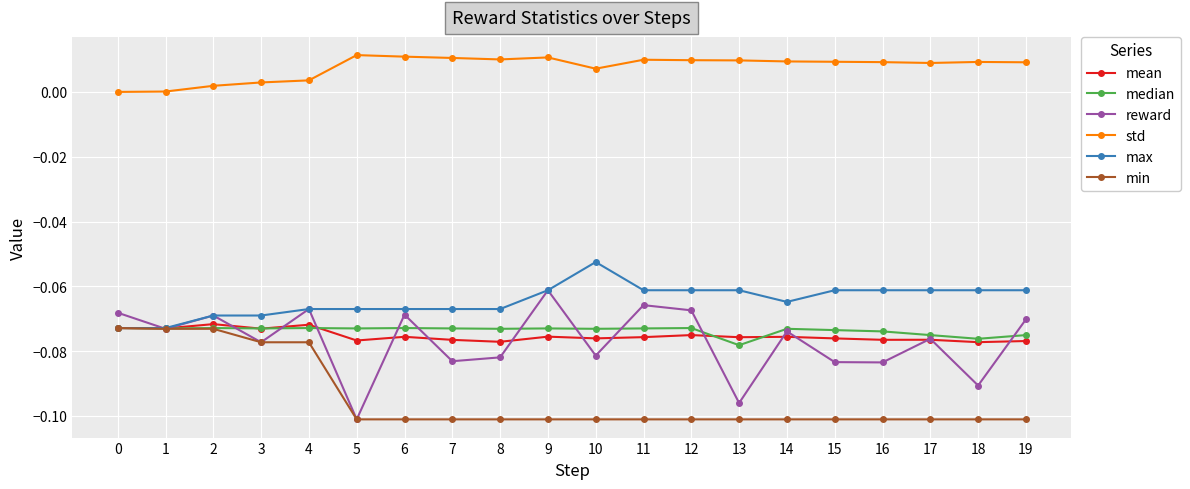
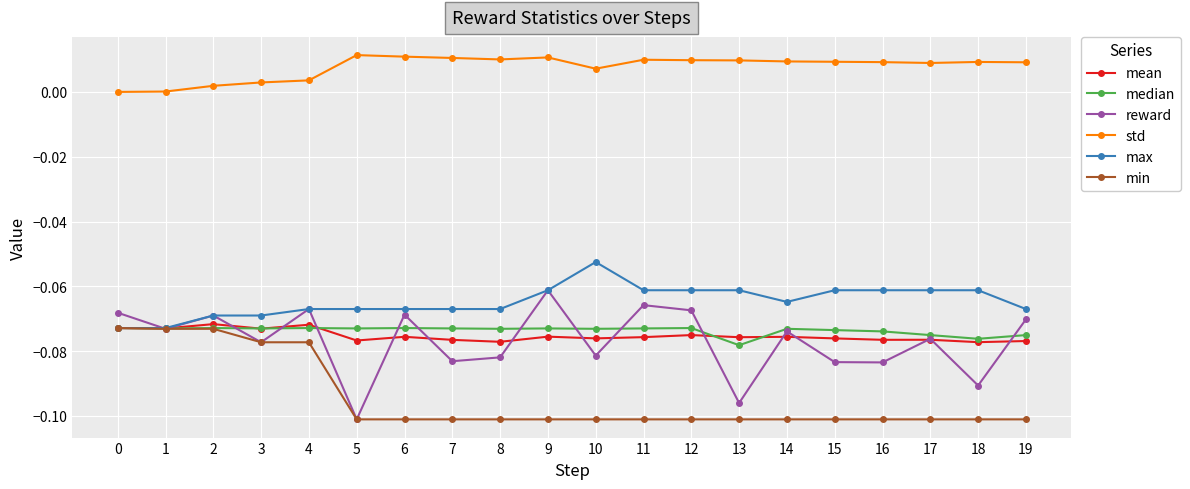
  {
    "mean": {
      "2": -0.072,
      "4": -0.072,
      "5": -0.077,
      "6": -0.076,
      "7": -0.077,
      "8": -0.077,
      "9": -0.076,
      "10": -0.076,
      "11": -0.076,
      "12": -0.075,
      "13": -0.076,
      "14": -0.076,
      "15": -0.076,
      "16": -0.076,
      "18": -0.077,
      "19": -0.077
    },
    "median": {
      "4": -0.073,
      "5": -0.073,
      "6": -0.073,
      "7": -0.073,
      "8": -0.073,
      "9": -0.073,
      "10": -0.073,
      "11": -0.073,
      "12": -0.073,
      "13": -0.078,
      "14": -0.073,
      "15": -0.074,
      "16": -0.074,
      "17": -0.075,
      "18": -0.076,
      "19": -0.075
    },
    "reward": {
      "0": -0.068,
      "6": -0.069,
      "7": -0.083,
      "8": -0.082,
      "10": -0.081,
      "11": -0.066,
      "12": -0.067,
      "13": -0.096,
      "14": -0.074,
      "15": -0.083,
      "16": -0.083,
      "18": -0.091,
      "19": -0.070
    },
    "std": {
      "0": 0.000,
      "1": 0.000,
      "2": 0.002,
      "3": 0.003,
      "4": 0.004,
      "5": 0.011,
      "6": 0.011,
      "7": 0.010,
      "8": 0.010,
      "9": 0.011,
      "10": 0.007,
      "11": 0.010,
      "12": 0.010,
      "13": 0.010,
      "14": 0.009,
      "15": 0.009,
      "16": 0.009,
      "17": 0.009,
      "18": 0.009,
      "19": 0.009
    },
    "max": {
      "3": -0.069,
      "5": -0.067,
      "6": -0.067,
      "7": -0.067,
      "8": -0.067,
      "10": -0.053,
      "11": -0.061,
      "12": -0.061,
      "13": -0.061,
      "14": -0.065,
      "15": -0.061,
      "16": -0.061,
      "17": -0.061,
      "18": -0.061,
-     "19": -0.061
+     "19": -0.067
    },
    "min": {
      "4": -0.077,
      "6": -0.101,
      "7": -0.101,
      "8": -0.101,
      "9": -0.101,
      "10": -0.101,
      "11": -0.101,
      "12": -0.101,
      "13": -0.101,
      "14": -0.101,
      "15": -0.101,
      "16": -0.101,
      "17": -0.101,
      "18": -0.101,
      "19": -0.101
    }
  }
